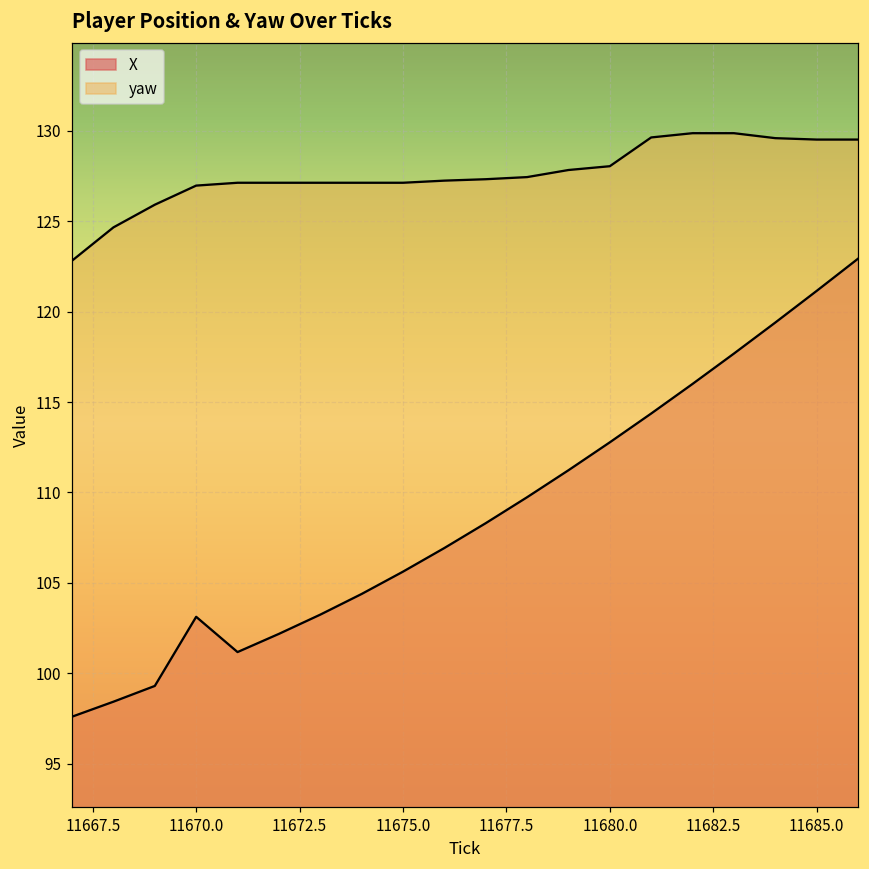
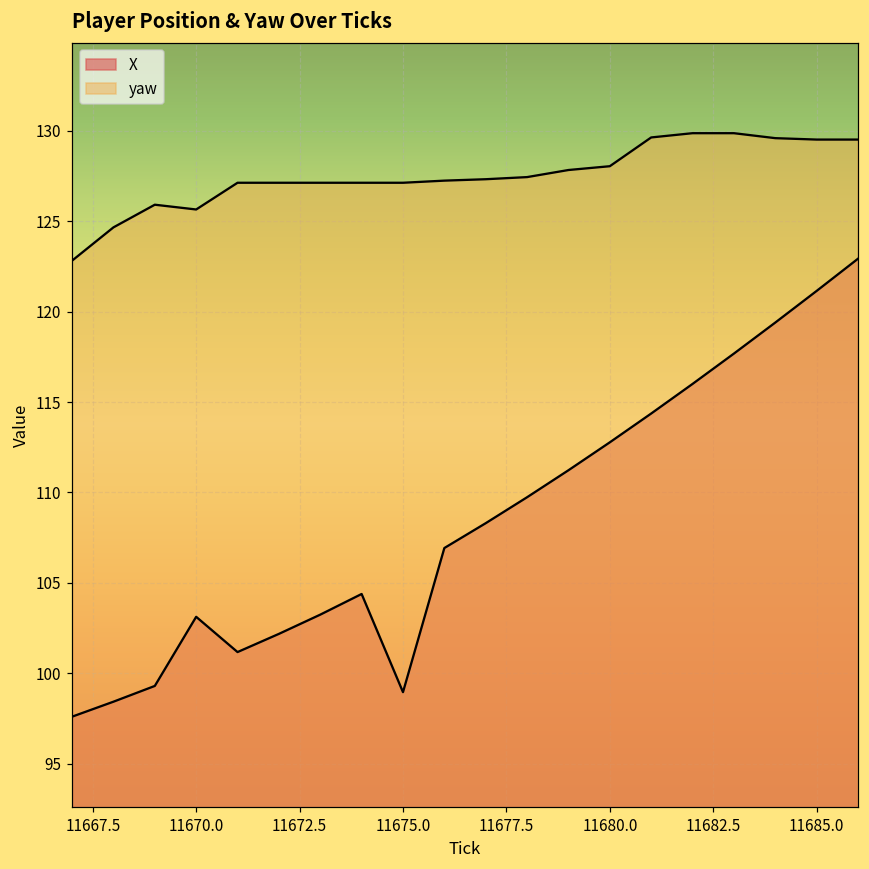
  {
    "X": {
      "11670.0": 103.1,
-     "11675.0": 105.6,
+     "11675.0": 99.0,
      "11680.0": 112.8,
      "11685.0": 121.1
    },
    "yaw": {
-     "11670.0": 127.0,
+     "11670.0": 125.6,
      "11675.0": 127.1,
      "11680.0": 128.0,
      "11685.0": 129.5
    }
  }
